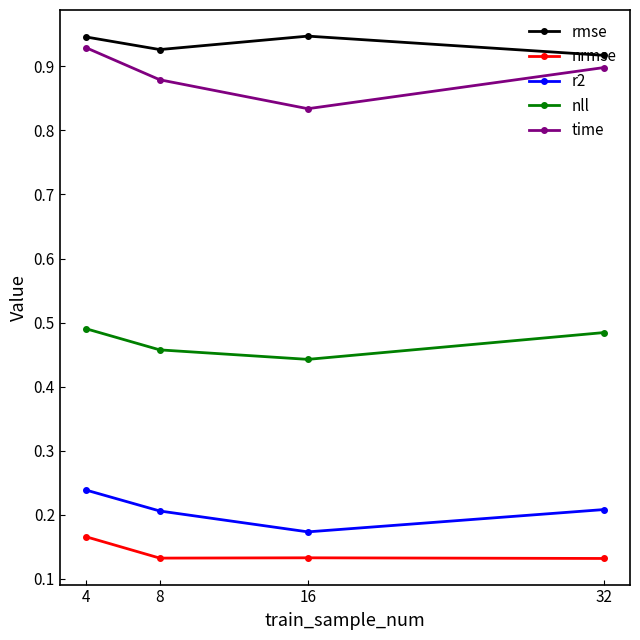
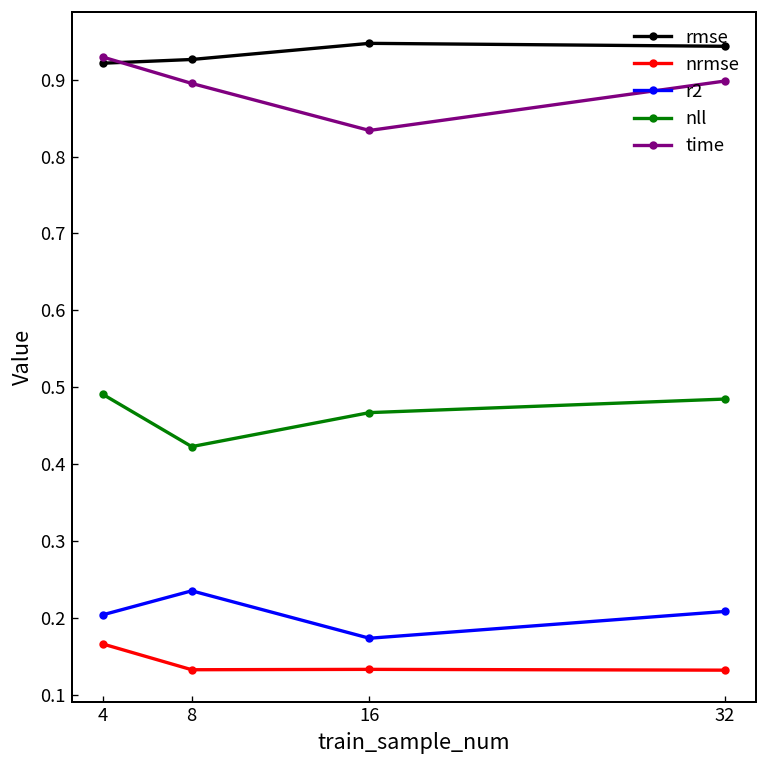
  {
    "rmse": {
-     "4": 0.95,
+     "4": 0.92,
      "8": 0.93,
      "16": 0.95,
-     "32": 0.92
+     "32": 0.94
    },
    "nrmse": {
      "4": 0.17,
      "8": 0.13,
      "16": 0.13,
      "32": 0.13
    },
    "r2": {
-     "4": 0.24,
-     "8": 0.21,
+     "4": 0.20,
+     "8": 0.24,
      "16": 0.17,
      "32": 0.21
    },
    "nll": {
      "4": 0.49,
-     "8": 0.46,
-     "16": 0.44,
+     "8": 0.42,
+     "16": 0.47,
      "32": 0.48
    },
    "time": {
      "4": 0.93,
-     "8": 0.88,
+     "8": 0.90,
      "16": 0.83,
      "32": 0.90
    }
  }
